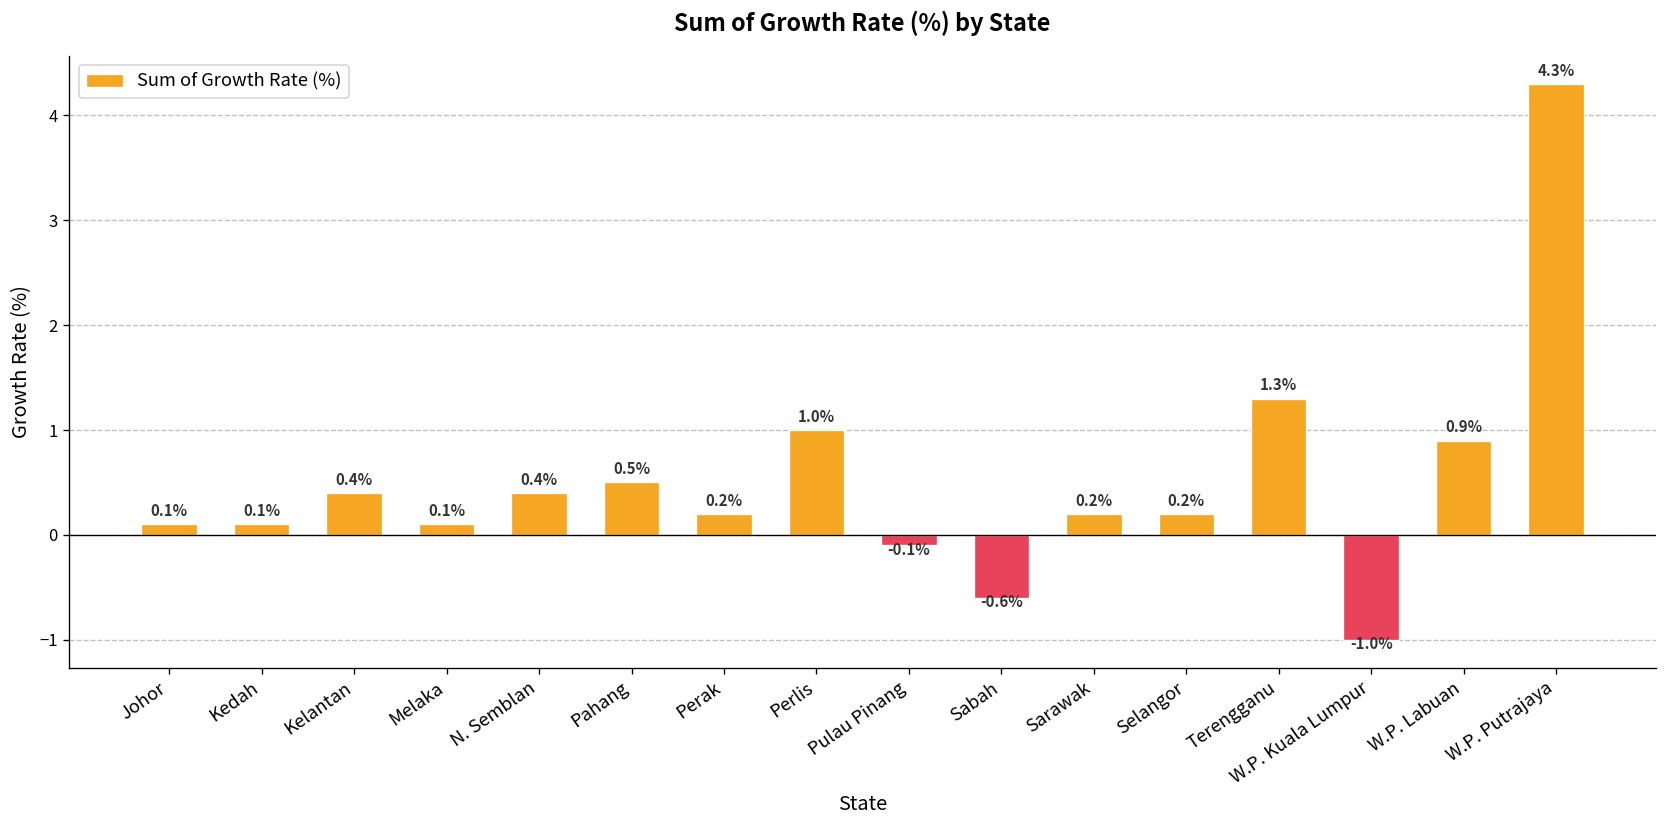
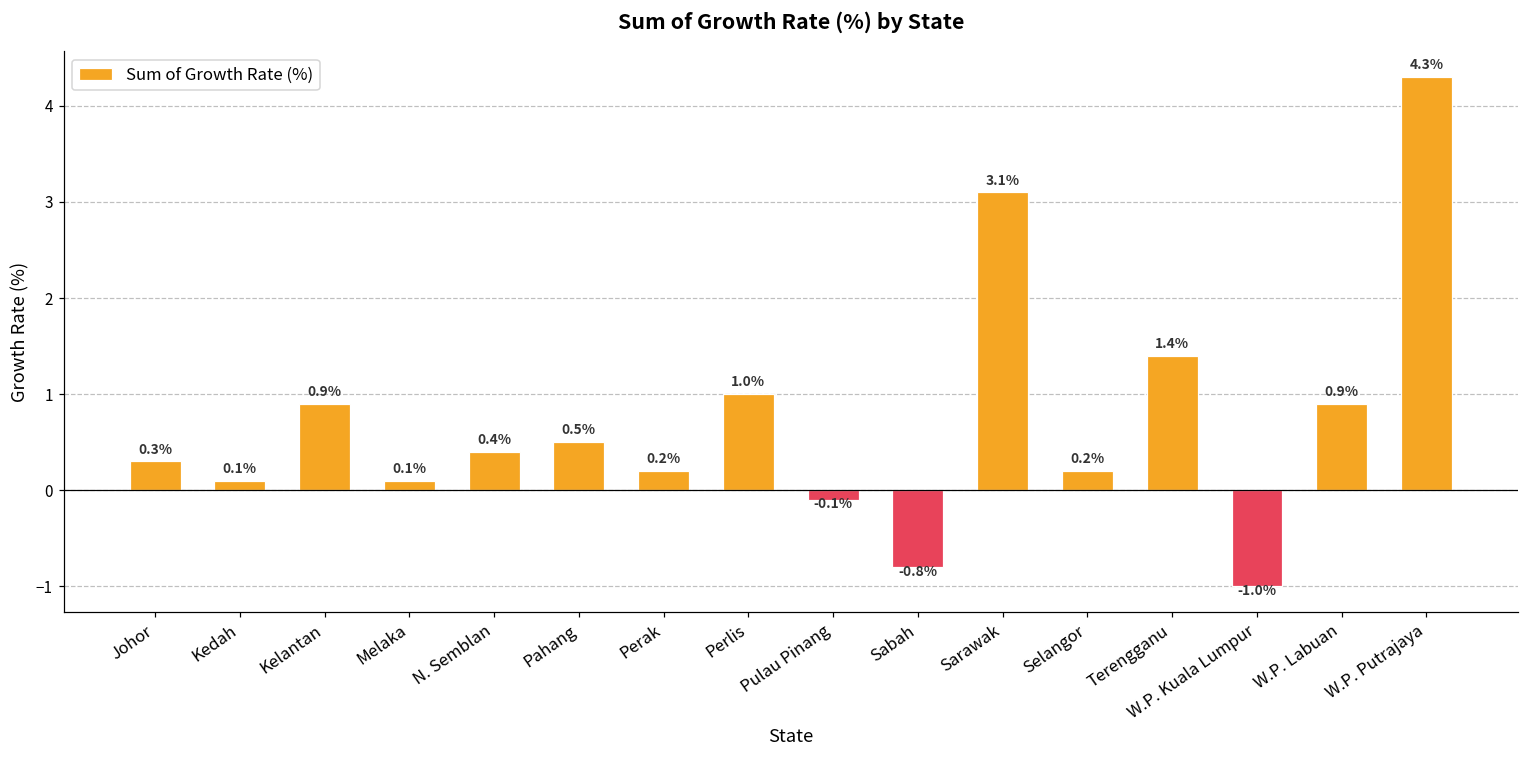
  {
-   "Johor": "0.1%",
+   "Johor": "0.3%",
    "Kedah": "0.1%",
-   "Kelantan": "0.4%",
+   "Kelantan": "0.9%",
    "Melaka": "0.1%",
    "N. Semblan": "0.4%",
    "Pahang": "0.5%",
    "Perak": "0.2%",
    "Perlis": "1.0%",
    "Pulau Pinang": "-0.1%",
-   "Sabah": "-0.6%",
-   "Sarawak": "0.2%",
+   "Sabah": "-0.8%",
+   "Sarawak": "3.1%",
    "Selangor": "0.2%",
-   "Terengganu": "1.3%",
+   "Terengganu": "1.4%",
    "W.P. Kuala Lumpur": "-1.0%",
    "W.P. Labuan": "0.9%",
    "W.P. Putrajaya": "4.3%"
  }
